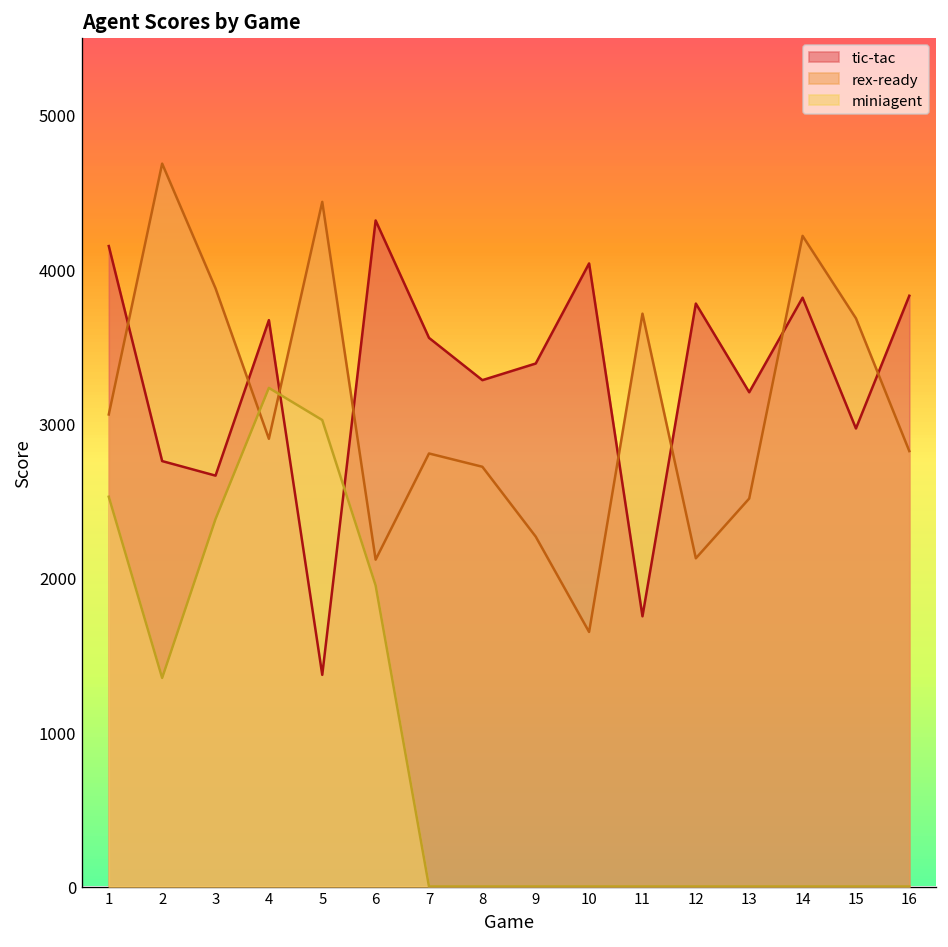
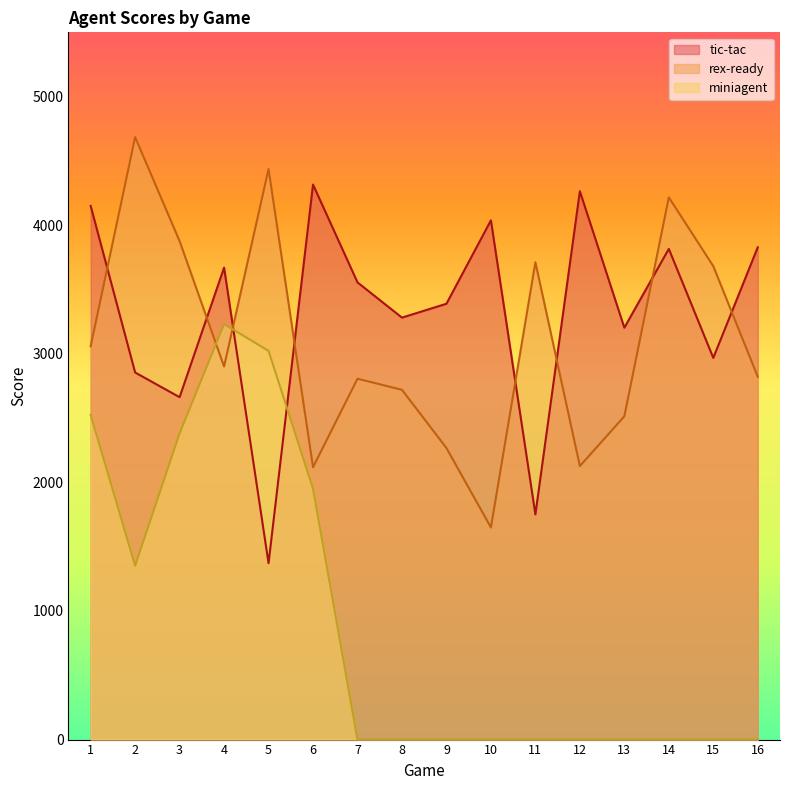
  {
    "tic-tac": {
      "1": 4150,
-     "2": 2760,
+     "2": 2850,
      "3": 2660,
      "4": 3670,
      "5": 1370,
      "6": 4320,
      "7": 3560,
      "8": 3280,
      "9": 3390,
      "10": 4040,
      "11": 1750,
-     "12": 3780,
+     "12": 4260,
      "13": 3200,
      "14": 3820,
      "15": 2970,
      "16": 3830
    }
  }
